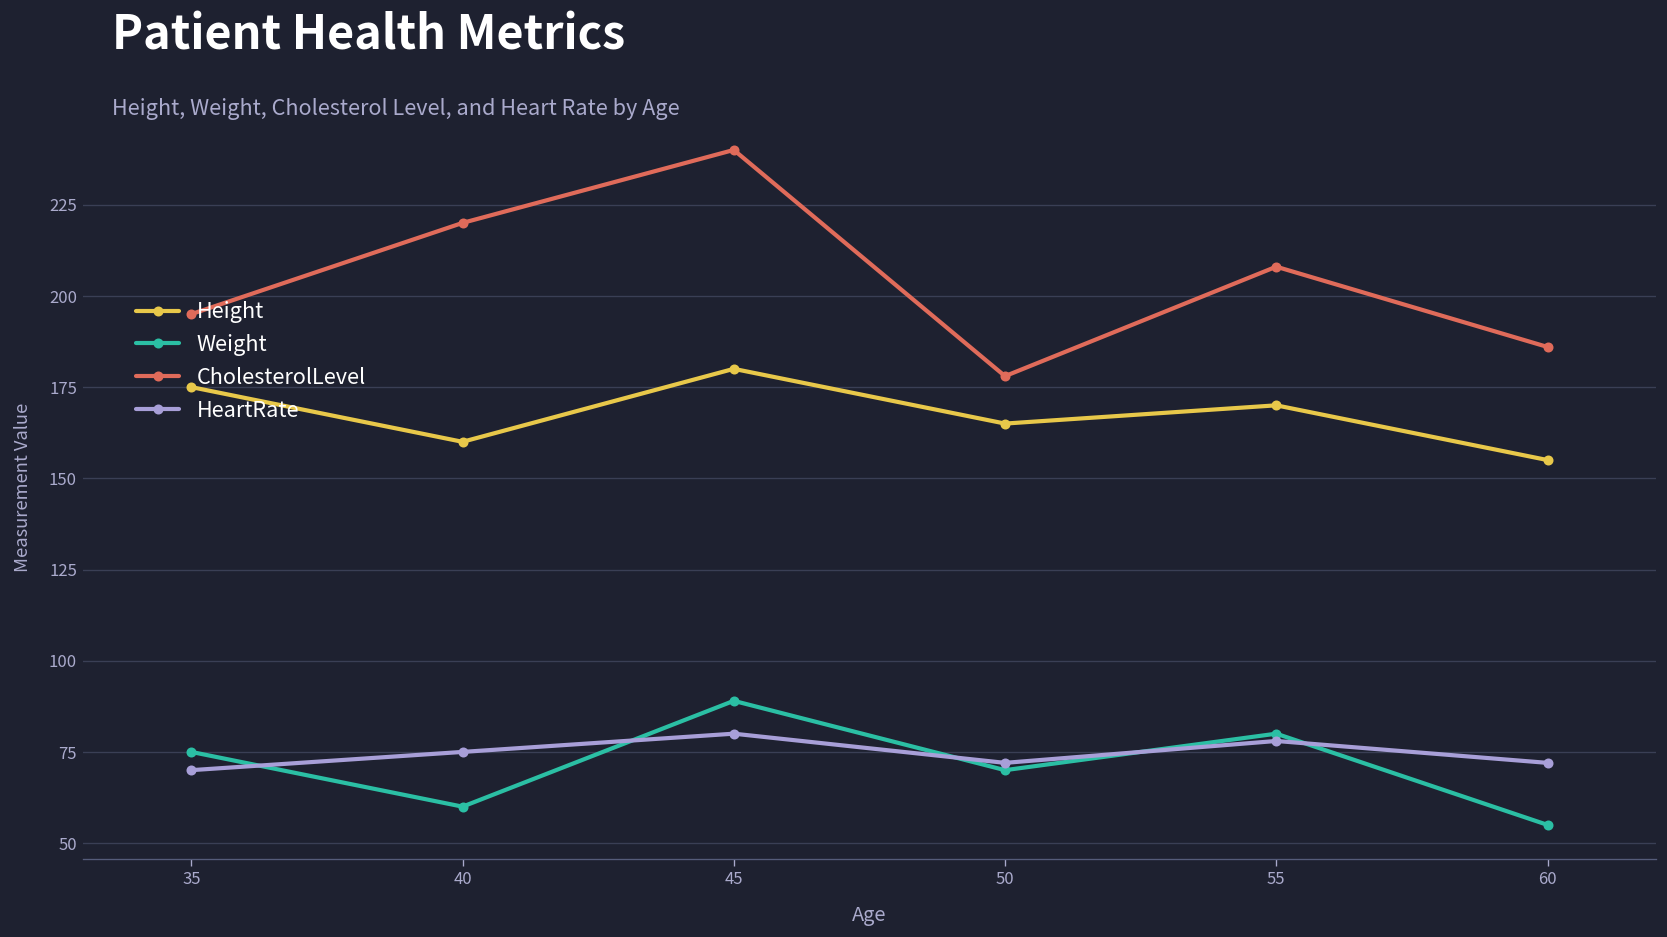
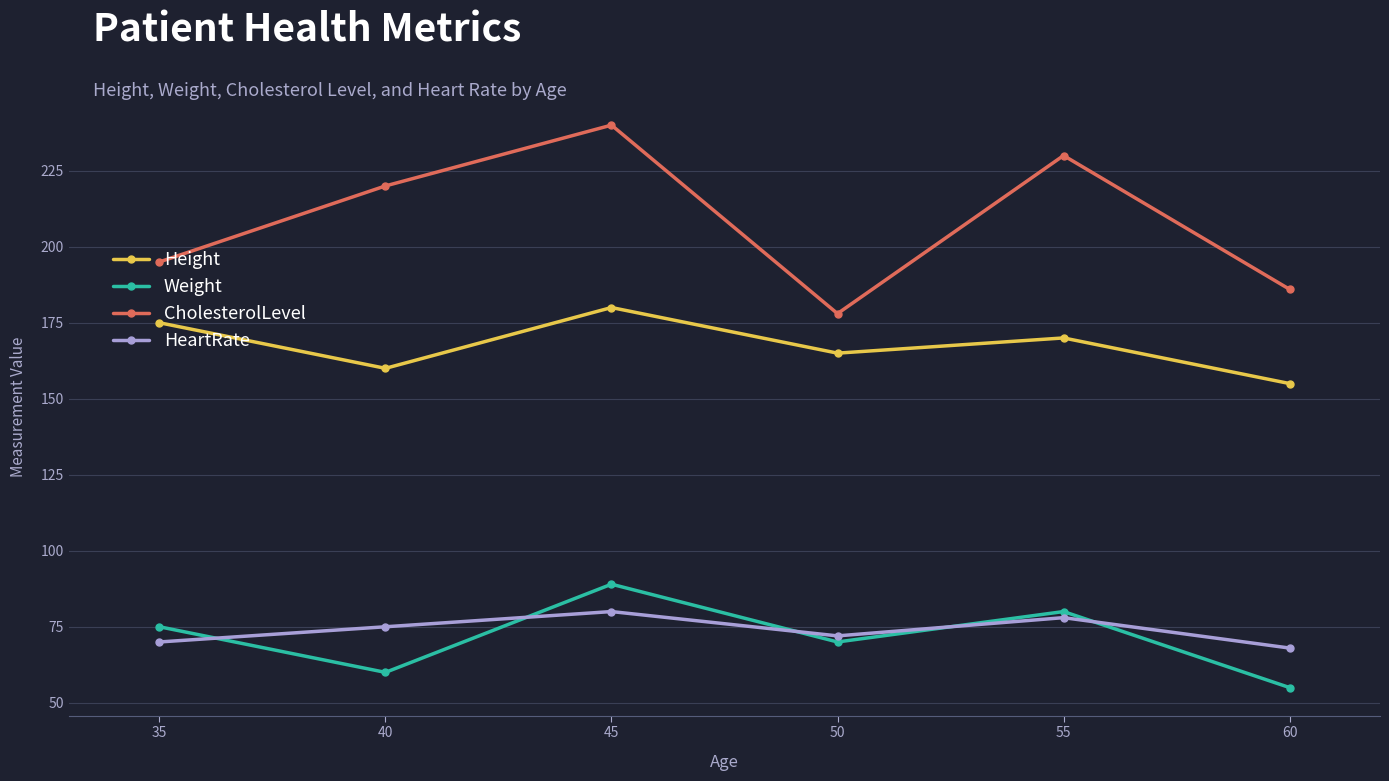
  {
    "Height": {
      "35": 175,
      "40": 160,
      "45": 180,
      "50": 165,
      "55": 170,
      "60": 155
    },
    "Weight": {
      "35": 75,
      "40": 60,
      "45": 89,
      "50": 70,
      "55": 80,
      "60": 55
    },
    "CholesterolLevel": {
      "35": 195,
      "40": 220,
      "45": 240,
      "50": 178,
-     "55": 208,
+     "55": 230,
      "60": 186
    },
    "HeartRate": {
      "35": 70,
      "40": 75,
      "45": 80,
      "50": 72,
      "55": 78,
-     "60": 72
+     "60": 68
    }
  }
